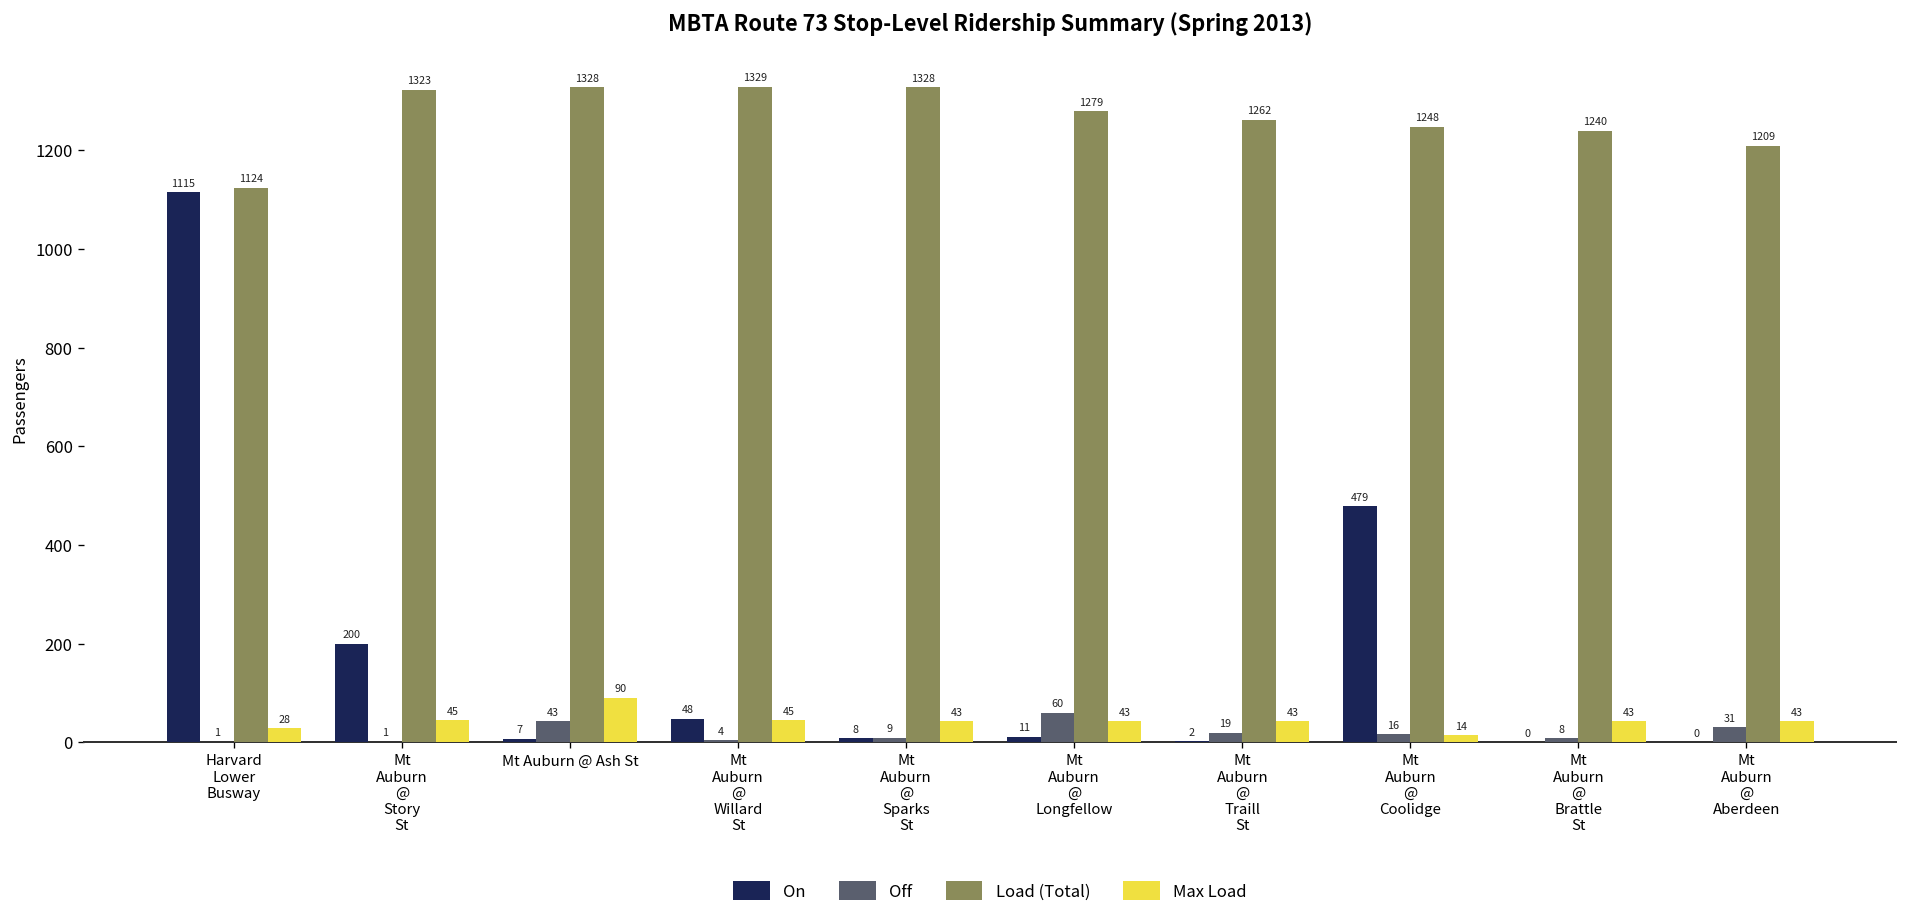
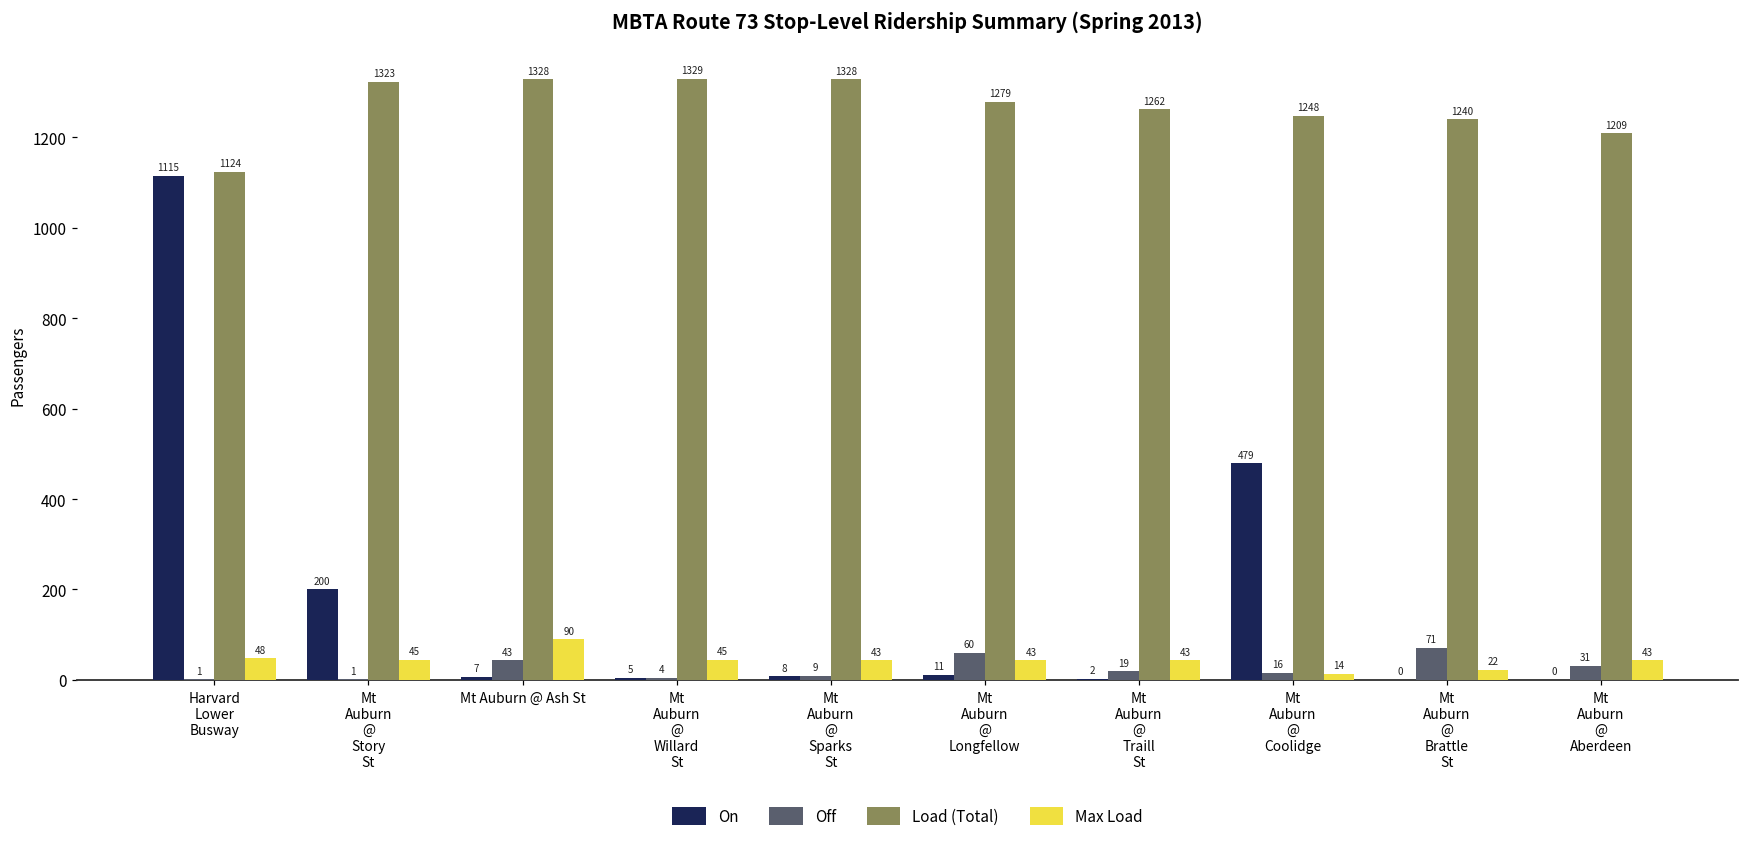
  {
    "On": {
      "Harvard Lower Busway": 1115,
      "Mt Auburn @ Story St": 200,
      "Mt Auburn @ Ash St": 7,
-     "Mt Auburn @ Willard St": 48,
+     "Mt Auburn @ Willard St": 5,
      "Mt Auburn @ Sparks St": 8,
      "Mt Auburn @ Longfellow": 11,
      "Mt Auburn @ Traill St": 2,
      "Mt Auburn @ Coolidge": 479,
      "Mt Auburn @ Brattle St": 0,
      "Mt Auburn @ Aberdeen": 0
    },
    "Off": {
      "Harvard Lower Busway": 1,
      "Mt Auburn @ Story St": 1,
      "Mt Auburn @ Ash St": 43,
      "Mt Auburn @ Willard St": 4,
      "Mt Auburn @ Sparks St": 9,
      "Mt Auburn @ Longfellow": 60,
      "Mt Auburn @ Traill St": 19,
      "Mt Auburn @ Coolidge": 16,
-     "Mt Auburn @ Brattle St": 8,
+     "Mt Auburn @ Brattle St": 71,
      "Mt Auburn @ Aberdeen": 31
    },
    "Load (Total)": {
      "Harvard Lower Busway": 1124,
      "Mt Auburn @ Story St": 1323,
      "Mt Auburn @ Ash St": 1328,
      "Mt Auburn @ Willard St": 1329,
      "Mt Auburn @ Sparks St": 1328,
      "Mt Auburn @ Longfellow": 1279,
      "Mt Auburn @ Traill St": 1262,
      "Mt Auburn @ Coolidge": 1248,
      "Mt Auburn @ Brattle St": 1240,
      "Mt Auburn @ Aberdeen": 1209
    },
    "Max Load": {
-     "Harvard Lower Busway": 28,
+     "Harvard Lower Busway": 48,
      "Mt Auburn @ Story St": 45,
      "Mt Auburn @ Ash St": 90,
      "Mt Auburn @ Willard St": 45,
      "Mt Auburn @ Sparks St": 43,
      "Mt Auburn @ Longfellow": 43,
      "Mt Auburn @ Traill St": 43,
      "Mt Auburn @ Coolidge": 14,
-     "Mt Auburn @ Brattle St": 43,
+     "Mt Auburn @ Brattle St": 22,
      "Mt Auburn @ Aberdeen": 43
    }
  }
